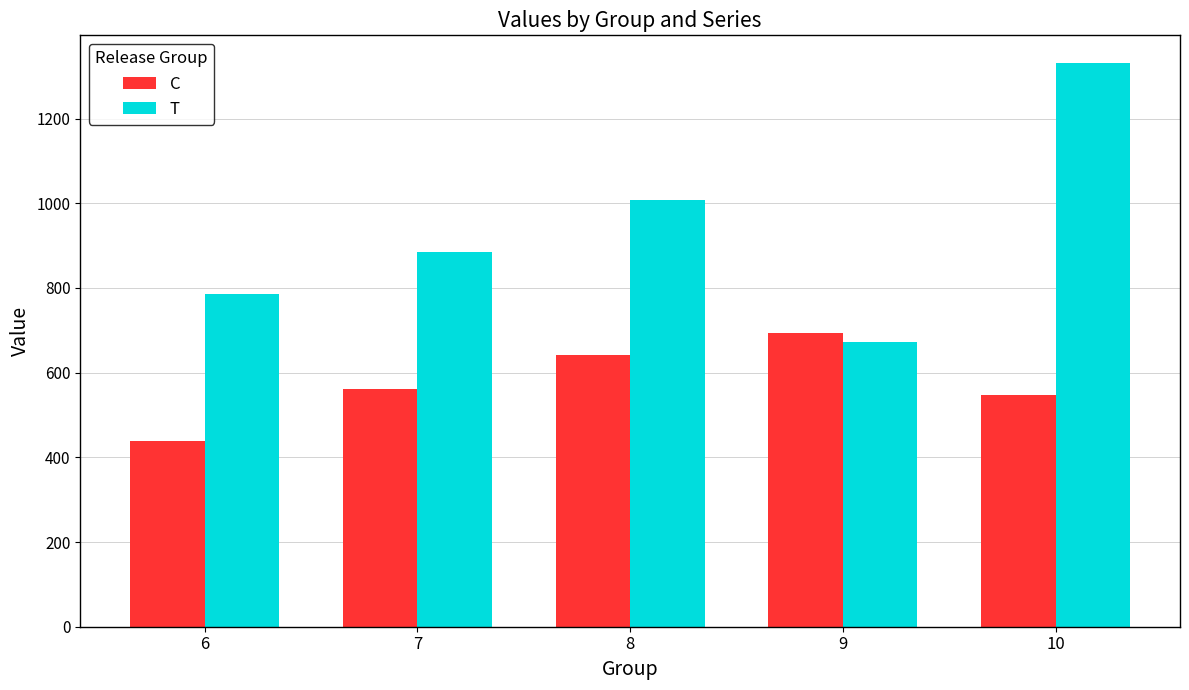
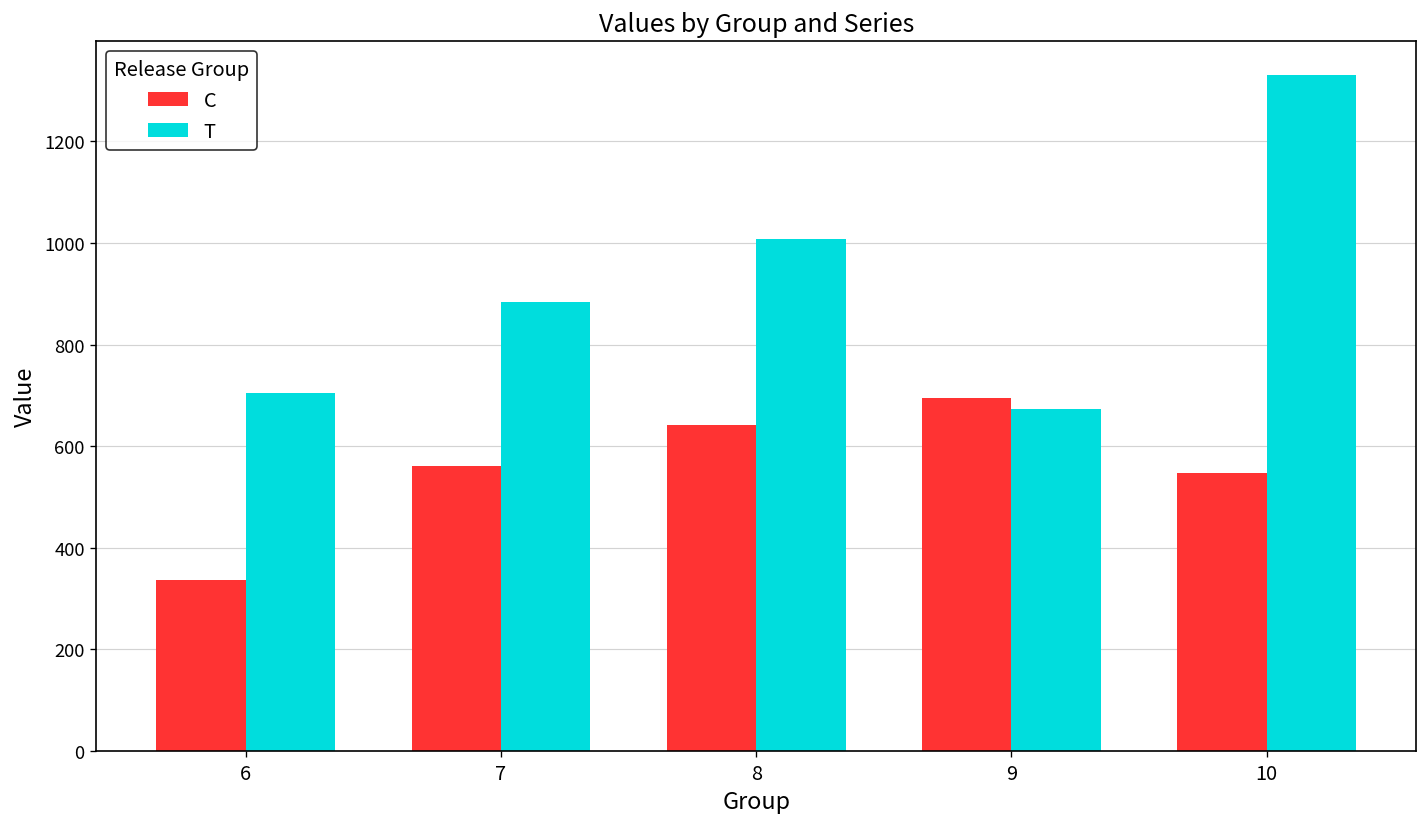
  {
    "C": {
-     "6": 440,
+     "6": 340,
      "7": 560,
      "8": 640,
      "9": 690,
      "10": 550
    },
    "T": {
-     "6": 790,
+     "6": 700,
      "7": 880,
      "8": 1010,
      "9": 670,
      "10": 1330
    }
  }
